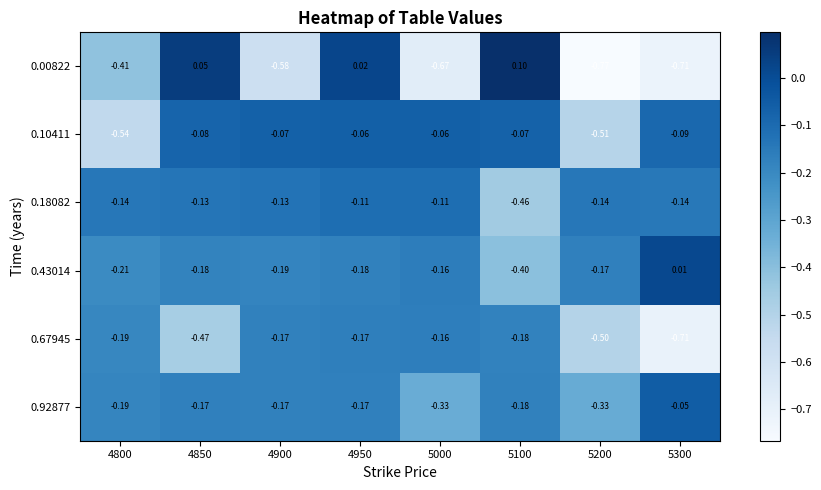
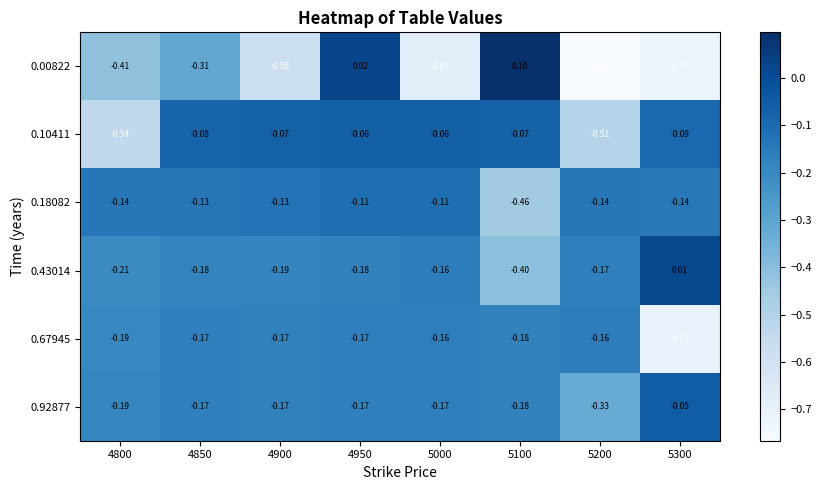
  {
    "0.00822": {
      "4800": -0.41,
-     "4850": 0.05,
+     "4850": -0.31,
      "4900": -0.58,
      "4950": 0.02,
      "5100": 0.10
    },
    "0.10411": {
      "4800": -0.54,
      "4850": -0.08,
      "4900": -0.07,
      "4950": -0.06,
      "5000": -0.06,
      "5100": -0.07,
      "5200": -0.51,
      "5300": -0.09
    },
    "0.18082": {
      "4800": -0.14,
      "4850": -0.13,
      "4900": -0.13,
      "4950": -0.11,
      "5000": -0.11,
      "5100": -0.46,
      "5200": -0.14,
      "5300": -0.14
    },
    "0.43014": {
      "4800": -0.21,
      "4850": -0.18,
      "4900": -0.19,
      "4950": -0.18,
      "5000": -0.16,
      "5100": -0.40,
      "5200": -0.17,
      "5300": 0.01
    },
    "0.67945": {
      "4800": -0.19,
-     "4850": -0.47,
+     "4850": -0.17,
      "4900": -0.17,
      "4950": -0.17,
      "5000": -0.16,
      "5100": -0.18,
-     "5200": -0.50
+     "5200": -0.16
    },
    "0.92877": {
      "4800": -0.19,
      "4850": -0.17,
      "4900": -0.17,
      "4950": -0.17,
-     "5000": -0.33,
+     "5000": -0.17,
      "5100": -0.18,
      "5200": -0.33,
      "5300": -0.05
    }
  }
